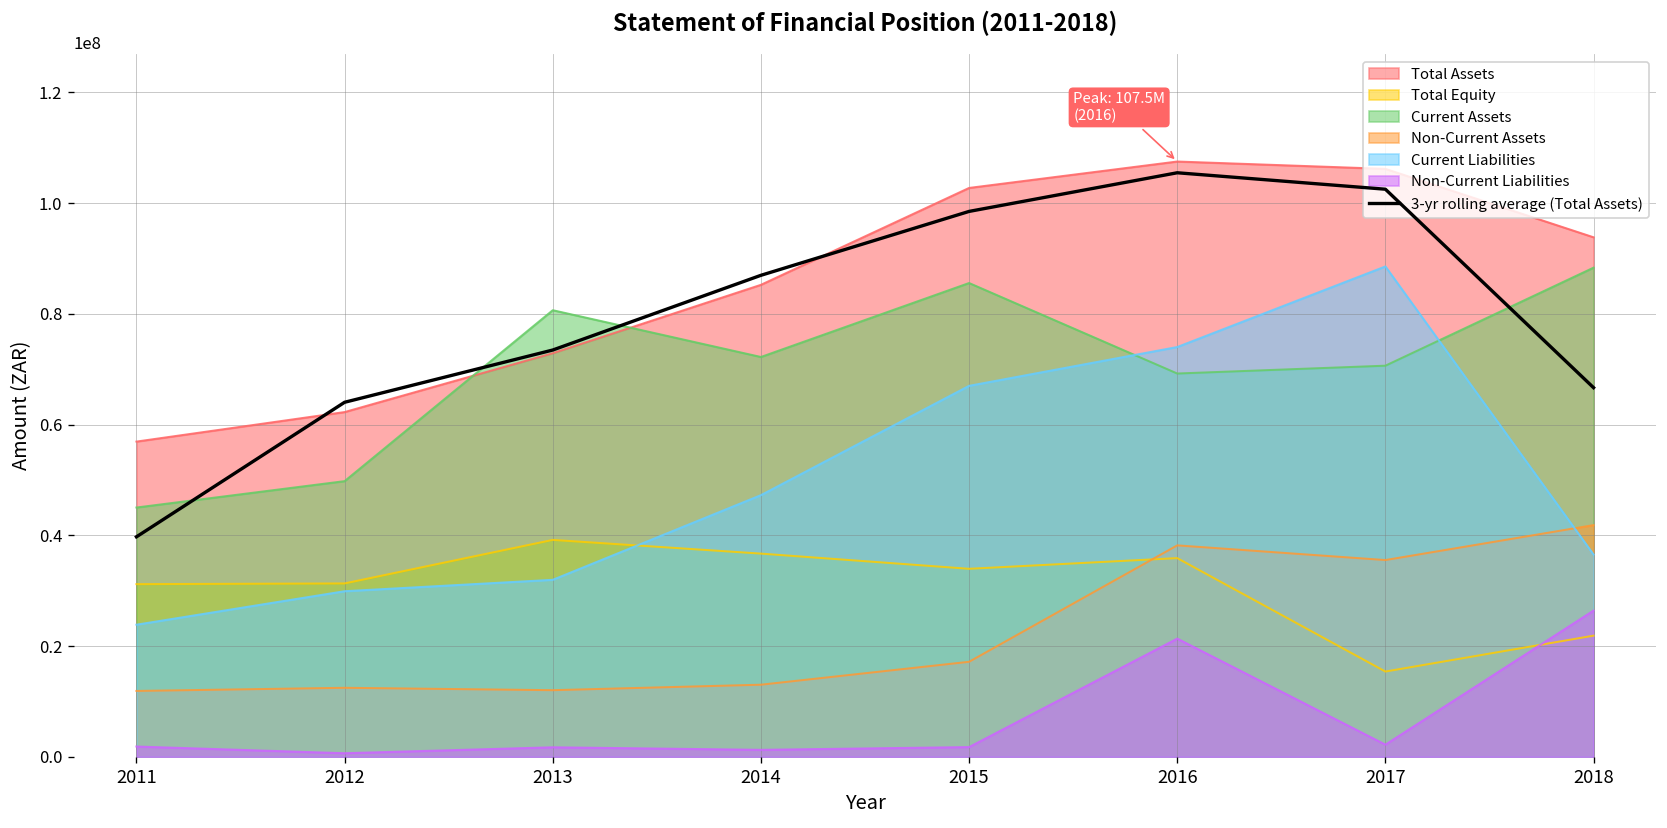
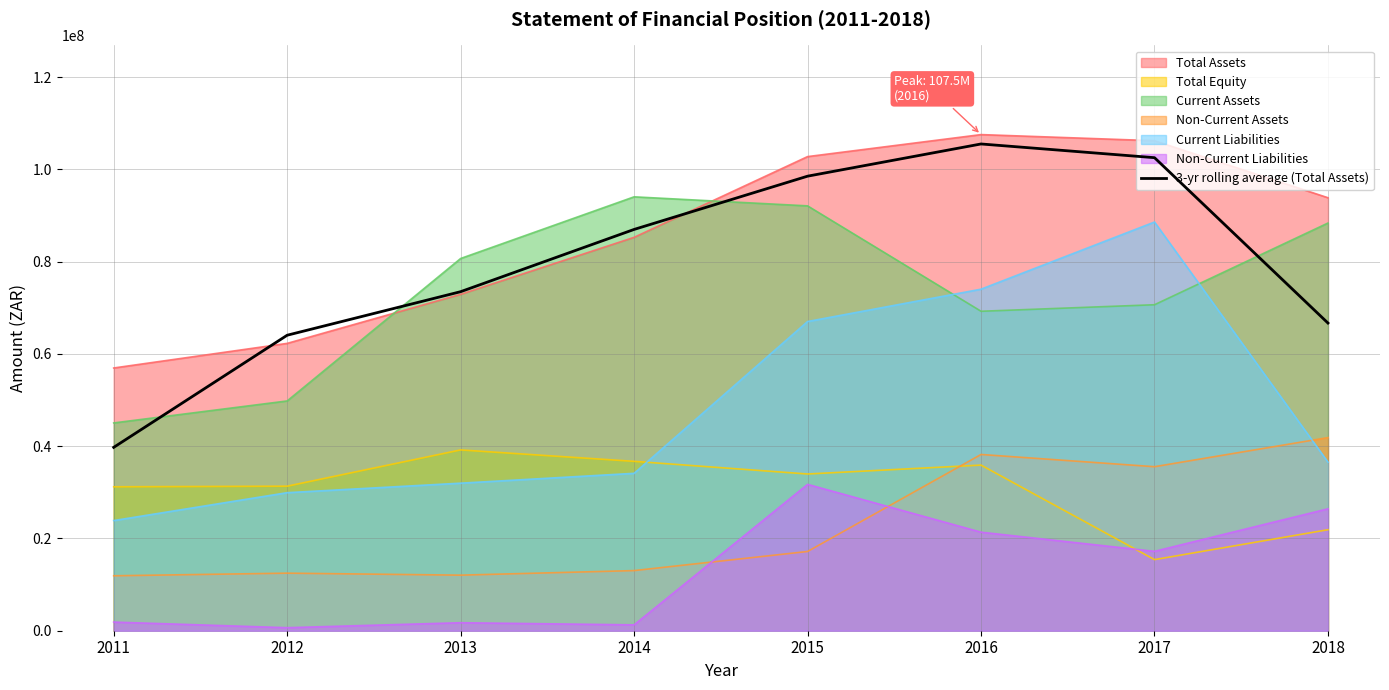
  {
    "Current Assets": {
      "2011": 45000000,
      "2012": 50000000,
      "2013": 81000000,
-     "2014": 72000000,
-     "2015": 86000000,
+     "2014": 94000000,
+     "2015": 92000000,
      "2016": 69000000,
      "2017": 71000000,
      "2018": 88000000
    },
    "Current Liabilities": {
      "2011": 24000000,
      "2012": 30000000,
      "2013": 32000000,
-     "2014": 47000000,
+     "2014": 34000000,
      "2015": 67000000,
      "2016": 74000000,
      "2017": 89000000,
      "2018": 37000000
    },
    "Non-Current Liabilities": {
      "2011": 2000000,
      "2012": 1000000,
      "2013": 2000000,
      "2014": 1000000,
-     "2015": 2000000,
+     "2015": 32000000,
      "2016": 21000000,
-     "2017": 2000000,
+     "2017": 17000000,
      "2018": 26000000
    },
    "3-yr rolling average (Total Assets)": {
      "2011": 40000000,
      "2012": 64000000,
      "2013": 73000000,
      "2014": 87000000,
      "2015": 99000000,
      "2016": 105000000,
      "2018": 67000000
    }
  }
